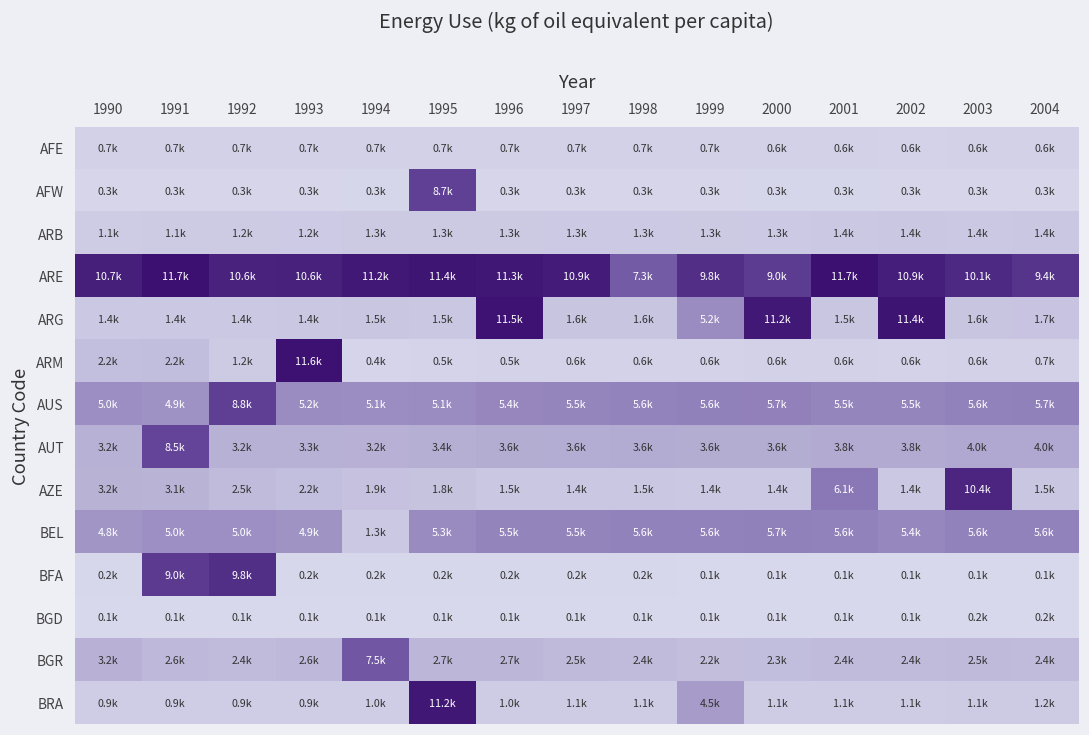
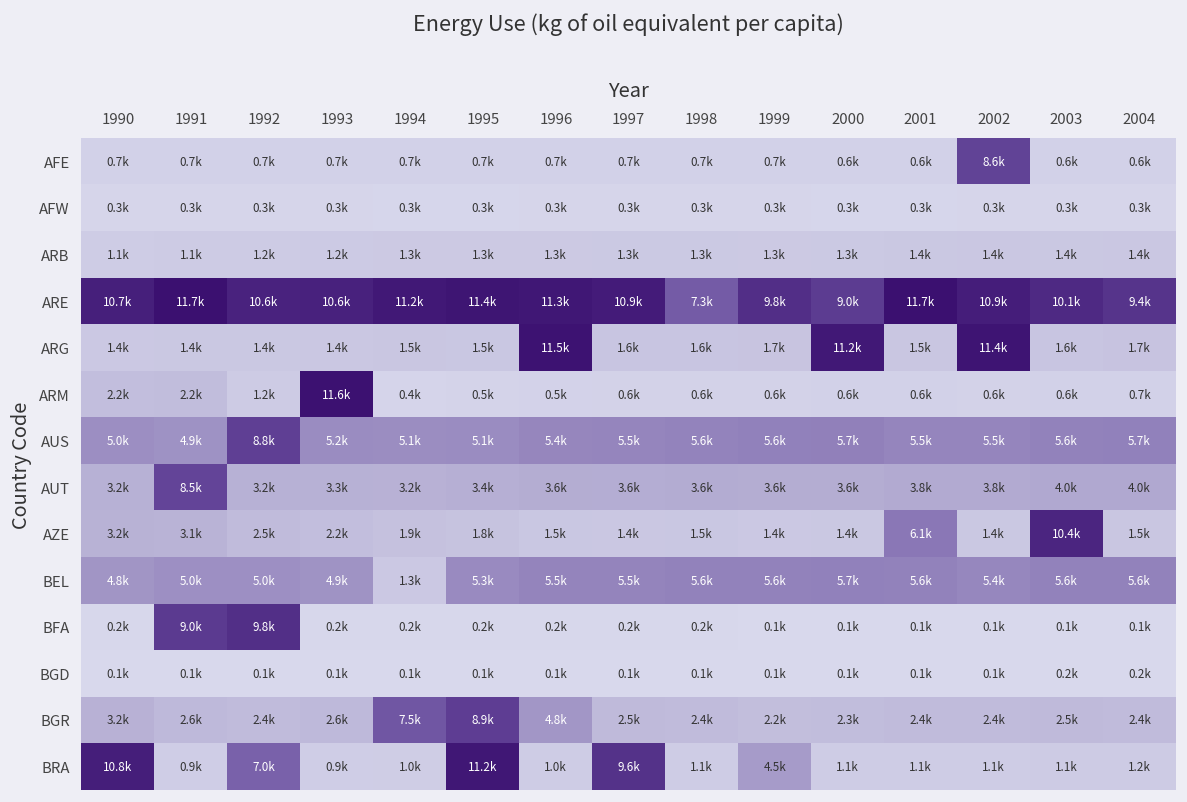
  {
    "AFE": {
      "1990": "0.7k",
      "1991": "0.7k",
      "1992": "0.7k",
      "1993": "0.7k",
      "1994": "0.7k",
      "1995": "0.7k",
      "1996": "0.7k",
      "1997": "0.7k",
      "1998": "0.7k",
      "1999": "0.7k",
      "2000": "0.6k",
      "2001": "0.6k",
-     "2002": "0.6k",
+     "2002": "8.6k",
      "2003": "0.6k",
      "2004": "0.6k"
    },
    "AFW": {
      "1990": "0.3k",
      "1991": "0.3k",
      "1992": "0.3k",
      "1993": "0.3k",
      "1994": "0.3k",
-     "1995": "8.7k",
+     "1995": "0.3k",
      "1996": "0.3k",
      "1997": "0.3k",
      "1998": "0.3k",
      "1999": "0.3k",
      "2000": "0.3k",
      "2001": "0.3k",
      "2002": "0.3k",
      "2003": "0.3k",
      "2004": "0.3k"
    },
    "ARG": {
      "1990": "1.4k",
      "1991": "1.4k",
      "1992": "1.4k",
      "1993": "1.4k",
      "1994": "1.5k",
      "1995": "1.5k",
      "1996": "11.5k",
      "1997": "1.6k",
      "1998": "1.6k",
-     "1999": "5.2k",
+     "1999": "1.7k",
      "2000": "11.2k",
      "2001": "1.5k",
      "2002": "11.4k",
      "2003": "1.6k",
      "2004": "1.7k"
    },
    "BGR": {
      "1990": "3.2k",
      "1991": "2.6k",
      "1992": "2.4k",
      "1993": "2.6k",
      "1994": "7.5k",
-     "1995": "2.7k",
-     "1996": "2.7k",
+     "1995": "8.9k",
+     "1996": "4.8k",
      "1997": "2.5k",
      "1998": "2.4k",
      "1999": "2.2k",
      "2000": "2.3k",
      "2001": "2.4k",
      "2002": "2.4k",
      "2003": "2.5k",
      "2004": "2.4k"
    },
    "BRA": {
-     "1990": "0.9k",
+     "1990": "10.8k",
      "1991": "0.9k",
-     "1992": "0.9k",
+     "1992": "7.0k",
      "1993": "0.9k",
      "1994": "1.0k",
      "1995": "11.2k",
      "1996": "1.0k",
-     "1997": "1.1k",
+     "1997": "9.6k",
      "1998": "1.1k",
      "1999": "4.5k",
      "2000": "1.1k",
      "2001": "1.1k",
      "2002": "1.1k",
      "2003": "1.1k",
      "2004": "1.2k"
    }
  }
